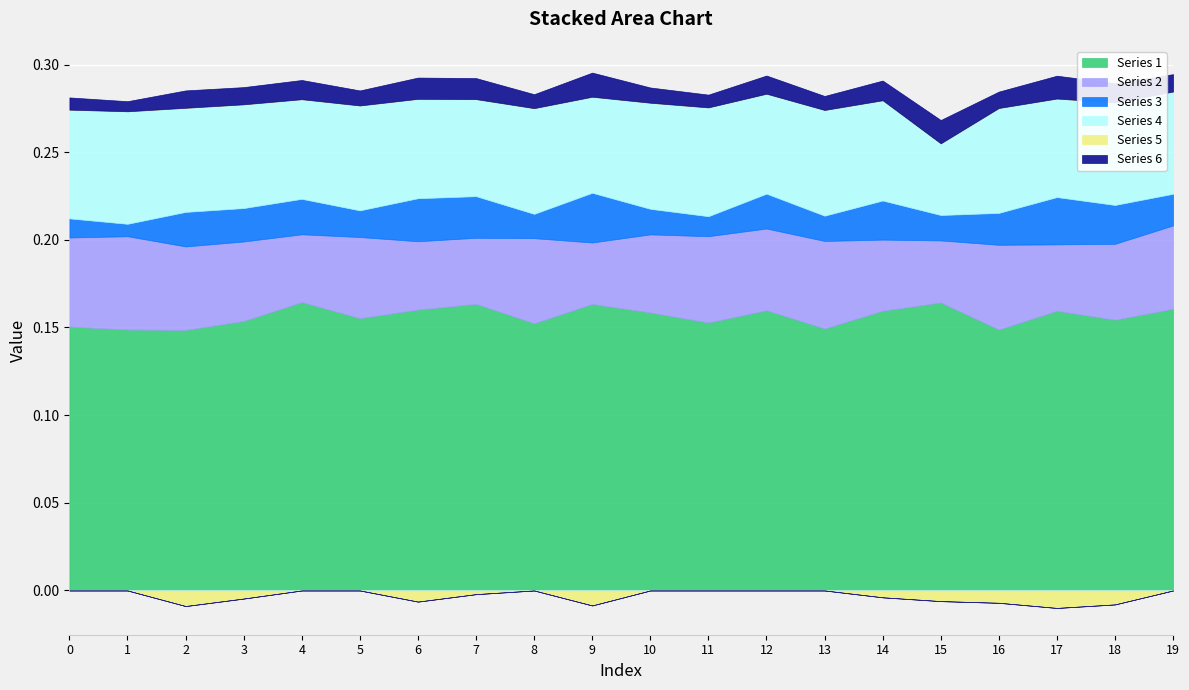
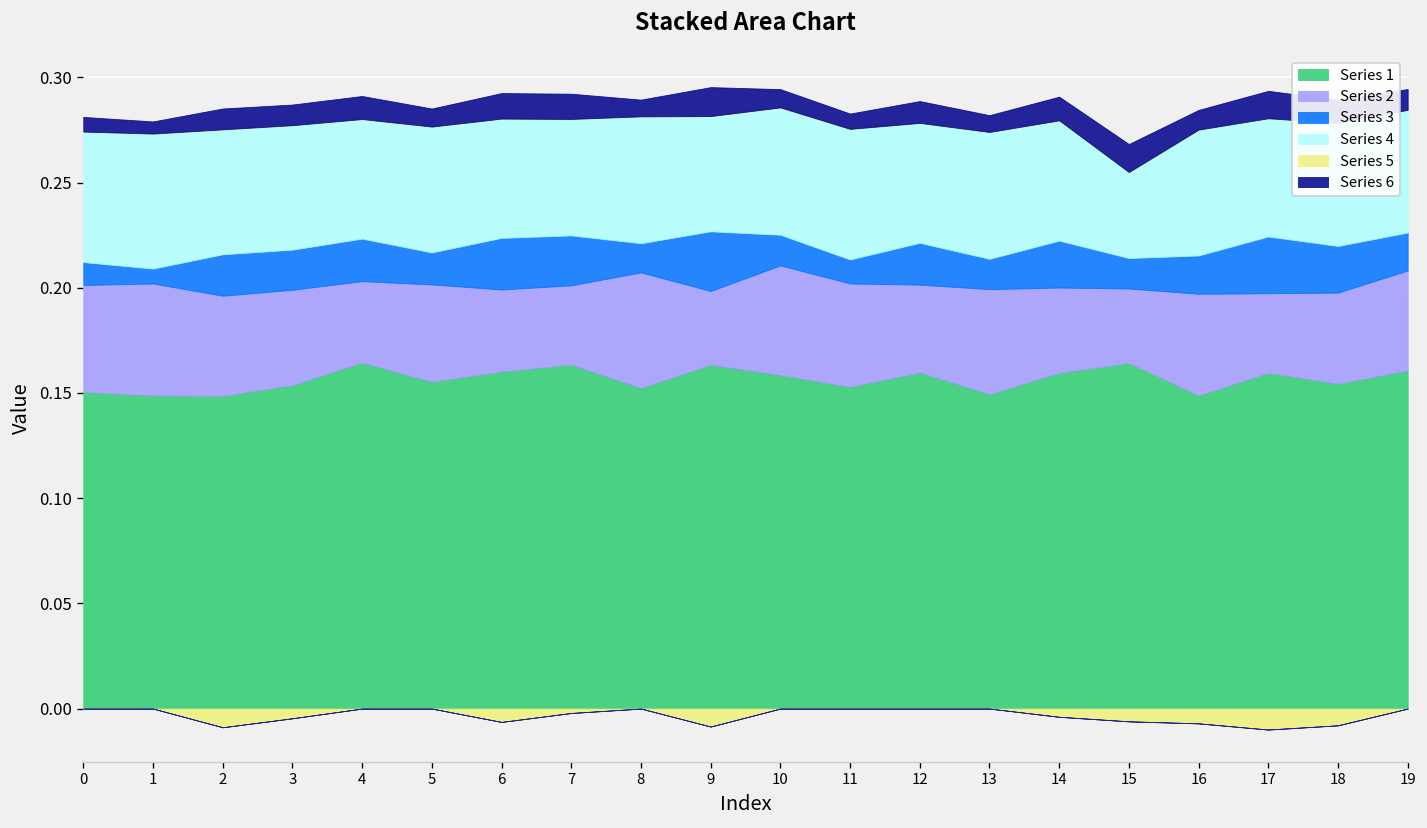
  {
    "Series 2": {
      "0": 0.051,
      "1": 0.053,
      "2": 0.048,
      "3": 0.045,
      "4": 0.039,
      "5": 0.046,
      "6": 0.039,
      "7": 0.038,
-     "8": 0.049,
+     "8": 0.055,
      "9": 0.035,
-     "10": 0.045,
+     "10": 0.052,
      "11": 0.049,
-     "12": 0.047,
+     "12": 0.042,
      "13": 0.050,
      "14": 0.041,
      "15": 0.035,
      "16": 0.048,
      "17": 0.038,
      "18": 0.043,
      "19": 0.048
    },
    "Series 3": {
      "0": 0.011,
      "1": 0.007,
      "2": 0.020,
      "3": 0.019,
      "4": 0.020,
      "5": 0.015,
      "6": 0.025,
      "7": 0.024,
      "8": 0.014,
      "9": 0.028,
      "10": 0.015,
      "11": 0.011,
      "12": 0.020,
      "13": 0.014,
      "14": 0.022,
      "15": 0.014,
      "16": 0.018,
      "17": 0.027,
      "18": 0.022,
      "19": 0.018
    }
  }
